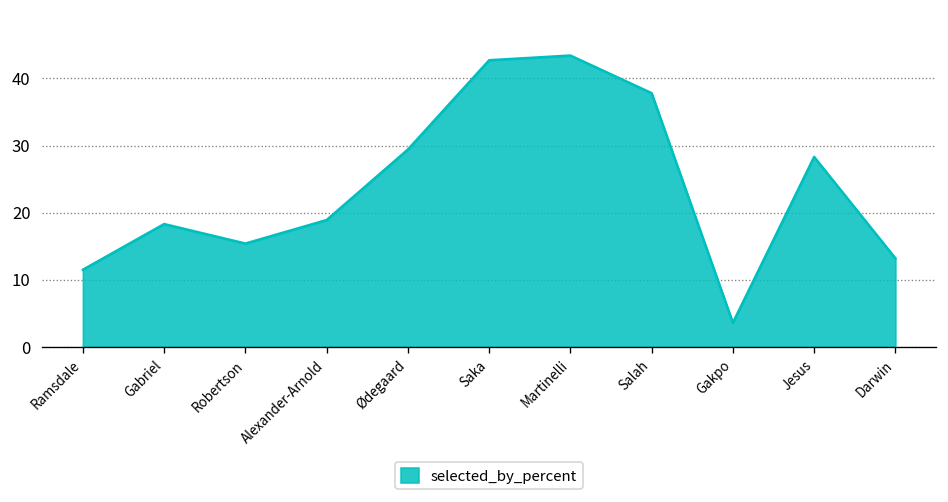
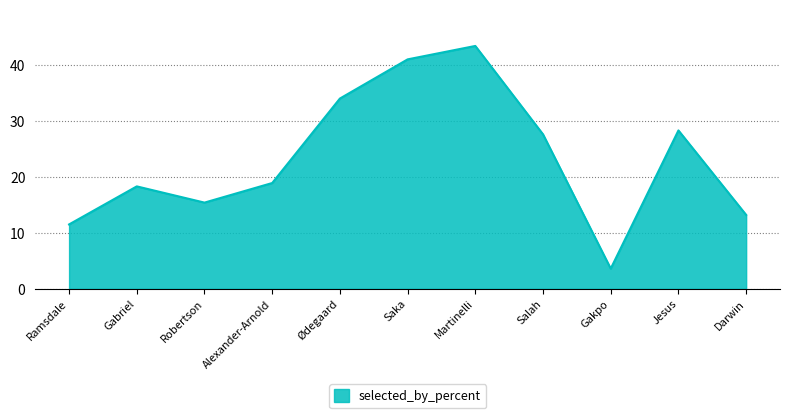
  {
    "Ramsdale": 12,
    "Gabriel": 18,
    "Robertson": 15,
    "Alexander-Arnold": 19,
-   "Ødegaard": 29,
-   "Saka": 43,
+   "Ødegaard": 34,
+   "Saka": 41,
    "Martinelli": 43,
-   "Salah": 38,
+   "Salah": 28,
    "Gakpo": 4,
    "Jesus": 28,
    "Darwin": 13
  }
